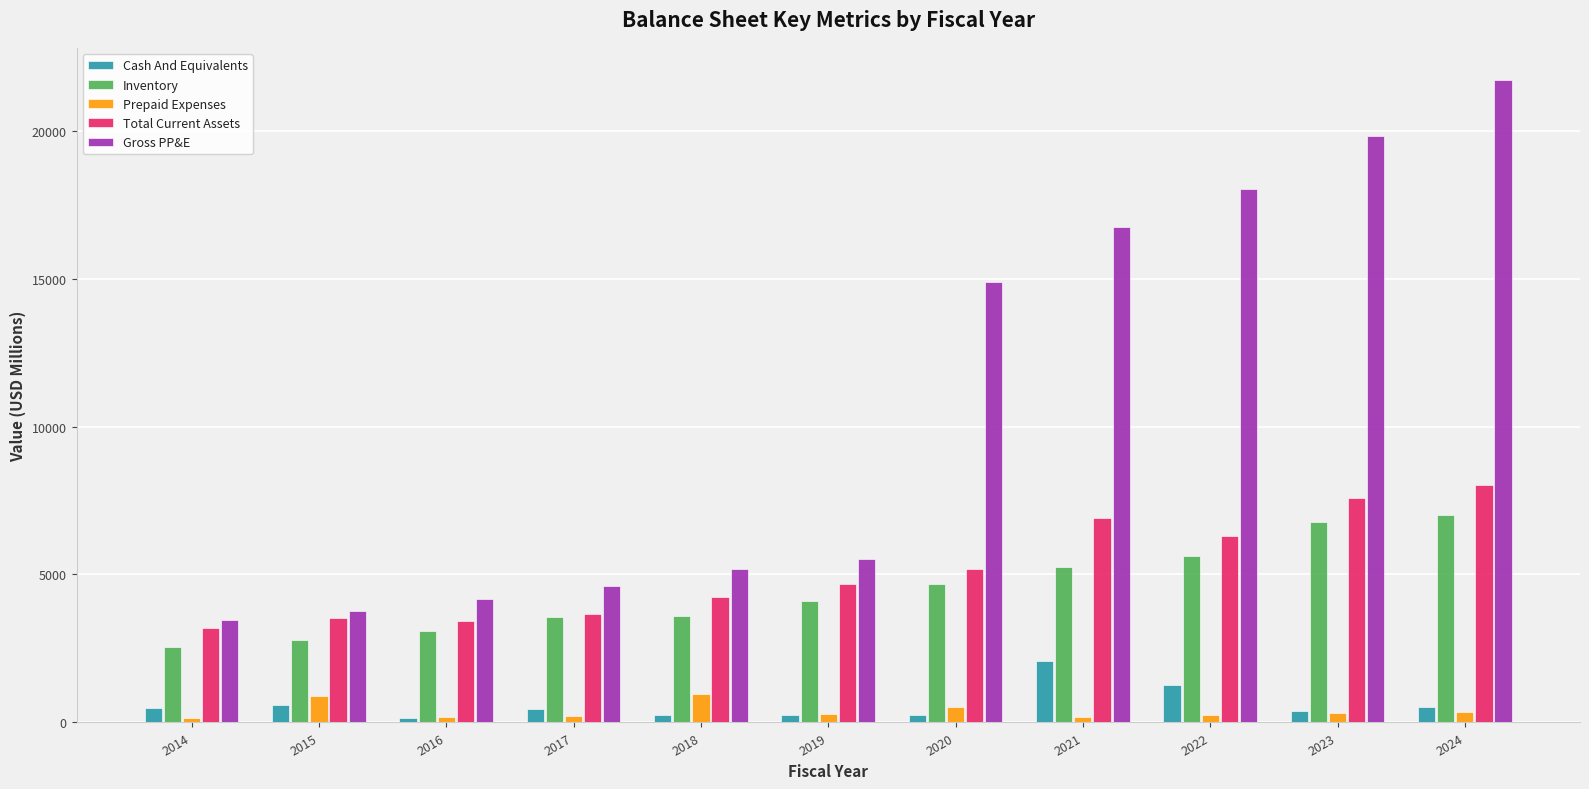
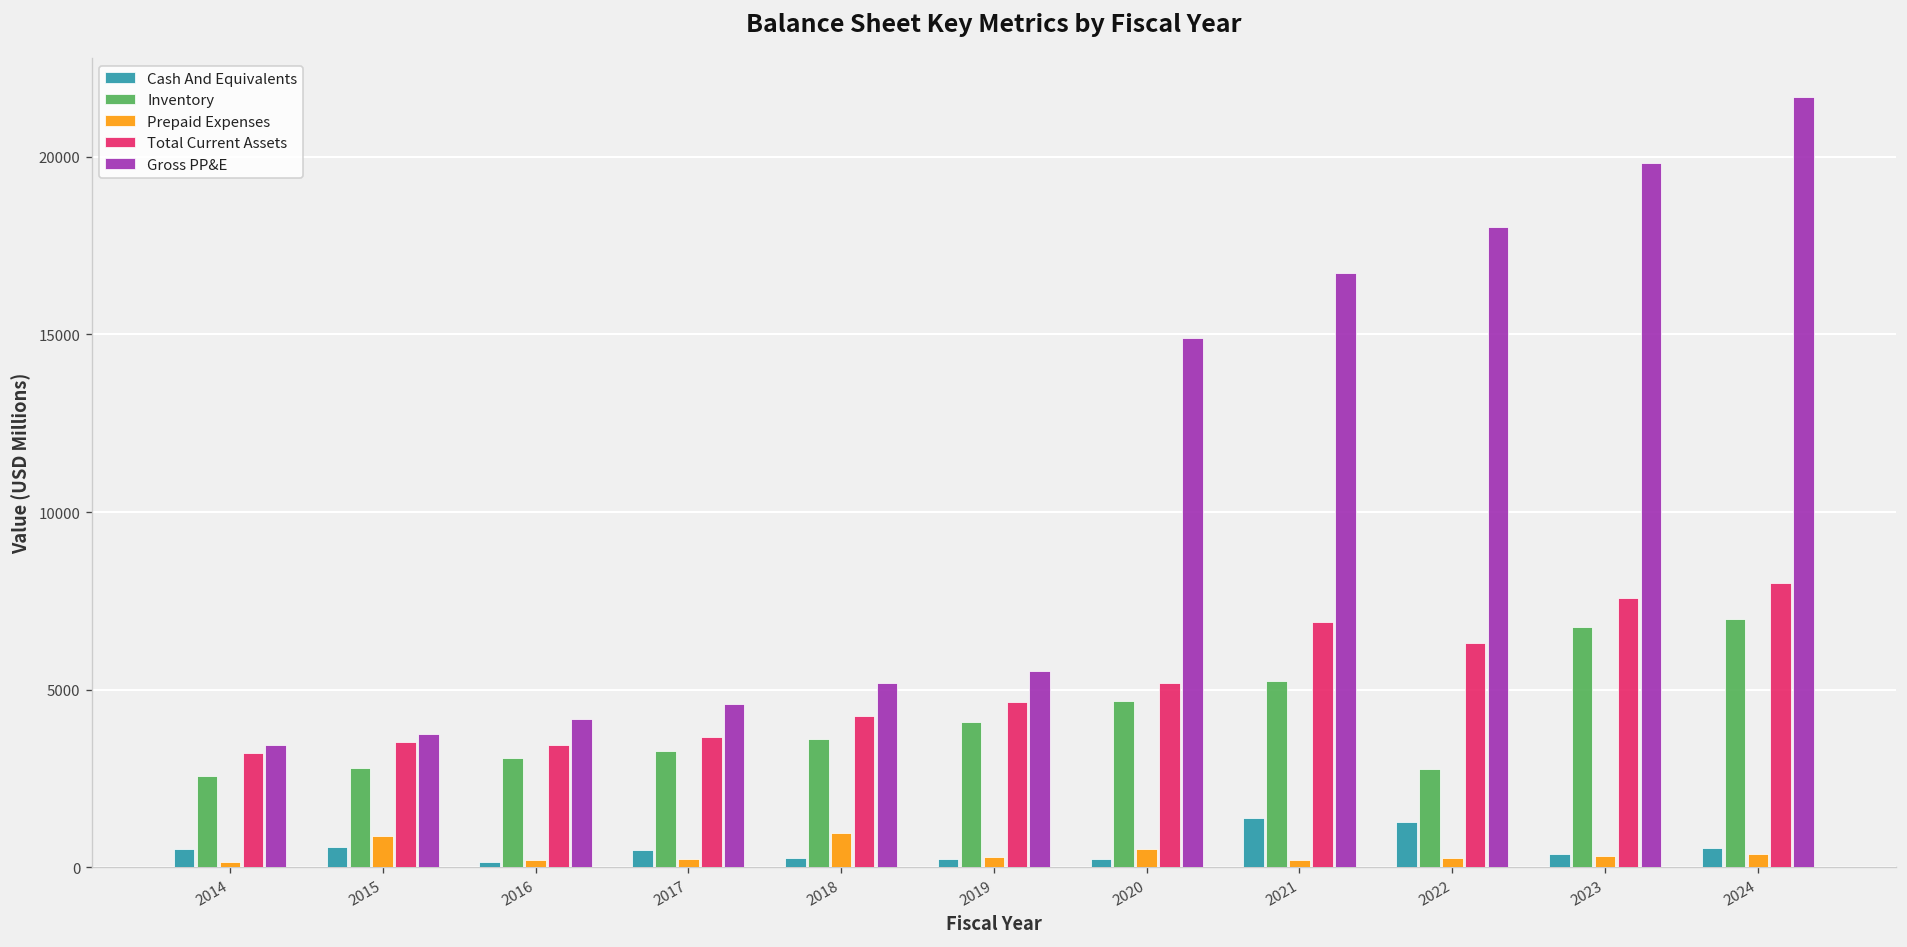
  {
    "Cash And Equivalents": {
      "2014": 500,
      "2015": 600,
      "2016": 200,
      "2017": 500,
      "2018": 300,
      "2019": 200,
      "2020": 200,
-     "2021": 2100,
+     "2021": 1400,
      "2022": 1300,
      "2023": 400,
      "2024": 500
    },
    "Inventory": {
      "2014": 2600,
      "2015": 2800,
      "2016": 3100,
-     "2017": 3600,
+     "2017": 3300,
      "2018": 3600,
      "2019": 4100,
      "2020": 4700,
      "2021": 5200,
-     "2022": 5600,
+     "2022": 2800,
      "2023": 6800,
      "2024": 7000
    },
    "Prepaid Expenses": {
      "2014": 100,
      "2015": 900,
      "2016": 200,
      "2017": 200,
      "2018": 900,
      "2019": 300,
      "2020": 500,
      "2021": 200,
      "2022": 200,
      "2023": 300,
      "2024": 400
    },
    "Total Current Assets": {
      "2014": 3200,
      "2015": 3500,
      "2016": 3400,
      "2017": 3700,
      "2018": 4200,
      "2019": 4700,
      "2020": 5200,
      "2021": 6900,
      "2022": 6300,
      "2023": 7600,
      "2024": 8000
    },
    "Gross PP&E": {
      "2014": 3500,
      "2015": 3800,
      "2016": 4200,
      "2017": 4600,
      "2018": 5200,
      "2019": 5500,
      "2020": 14900,
      "2021": 16700,
      "2022": 18000,
      "2023": 19800,
      "2024": 21700
    }
  }
